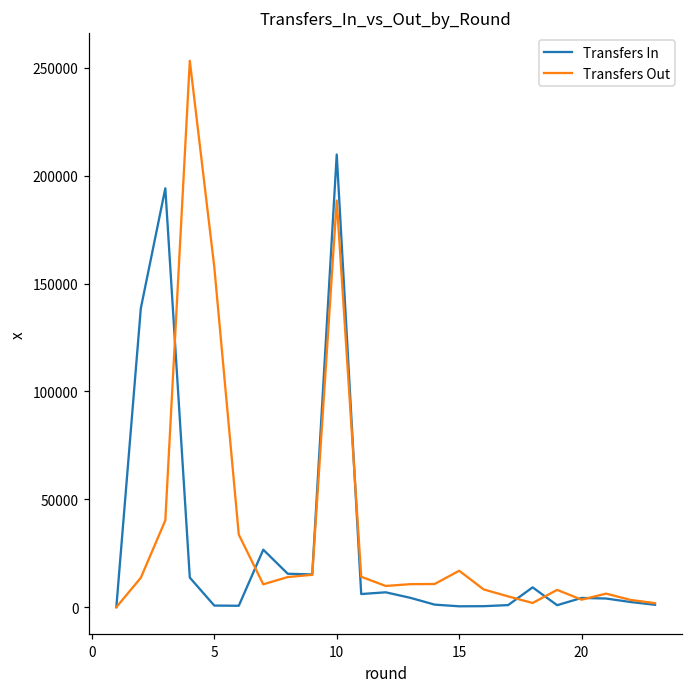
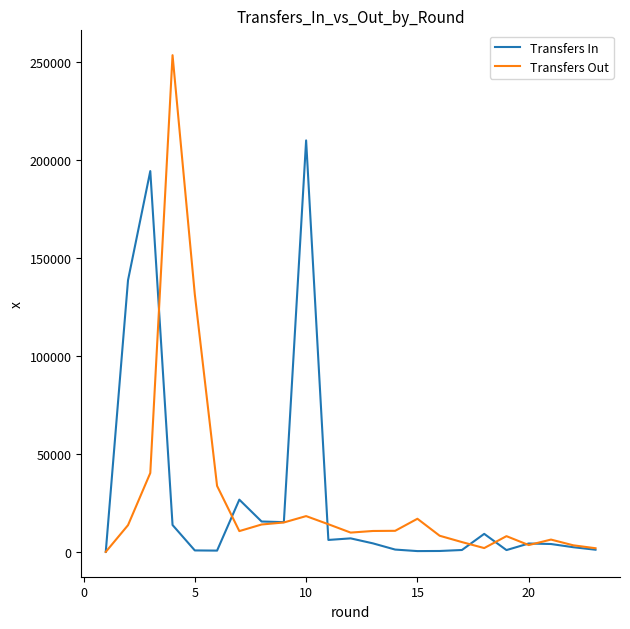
  {
    "Transfers In": {
      "5": 1000,
      "10": 210000,
      "15": 0
    },
    "Transfers Out": {
-     "5": 158000,
-     "10": 188000,
+     "5": 131000,
+     "10": 18000,
      "15": 17000
    }
  }
